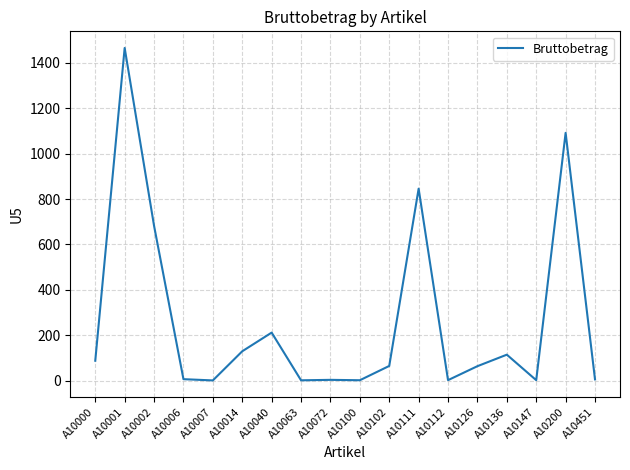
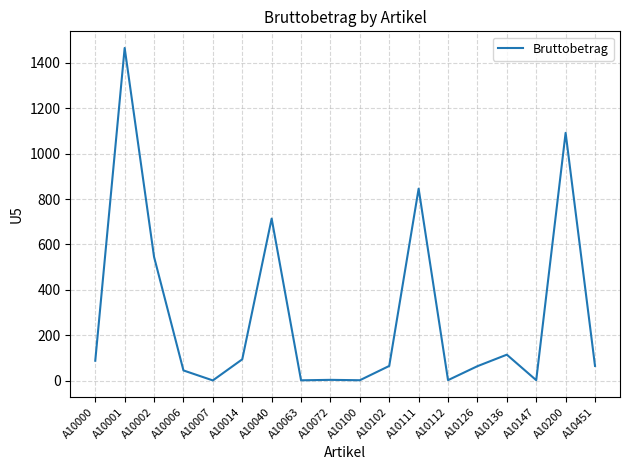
  {
    "A10000": 90,
    "A10001": 1470,
-   "A10002": 680,
-   "A10006": 10,
+   "A10002": 550,
+   "A10006": 40,
    "A10007": 0,
-   "A10014": 130,
-   "A10040": 210,
+   "A10014": 90,
+   "A10040": 710,
    "A10063": 0,
    "A10072": 0,
    "A10100": 0,
    "A10102": 60,
    "A10111": 850,
    "A10112": 0,
    "A10126": 60,
    "A10136": 110,
    "A10147": 0,
    "A10200": 1090,
-   "A10451": 10
+   "A10451": 60
  }
